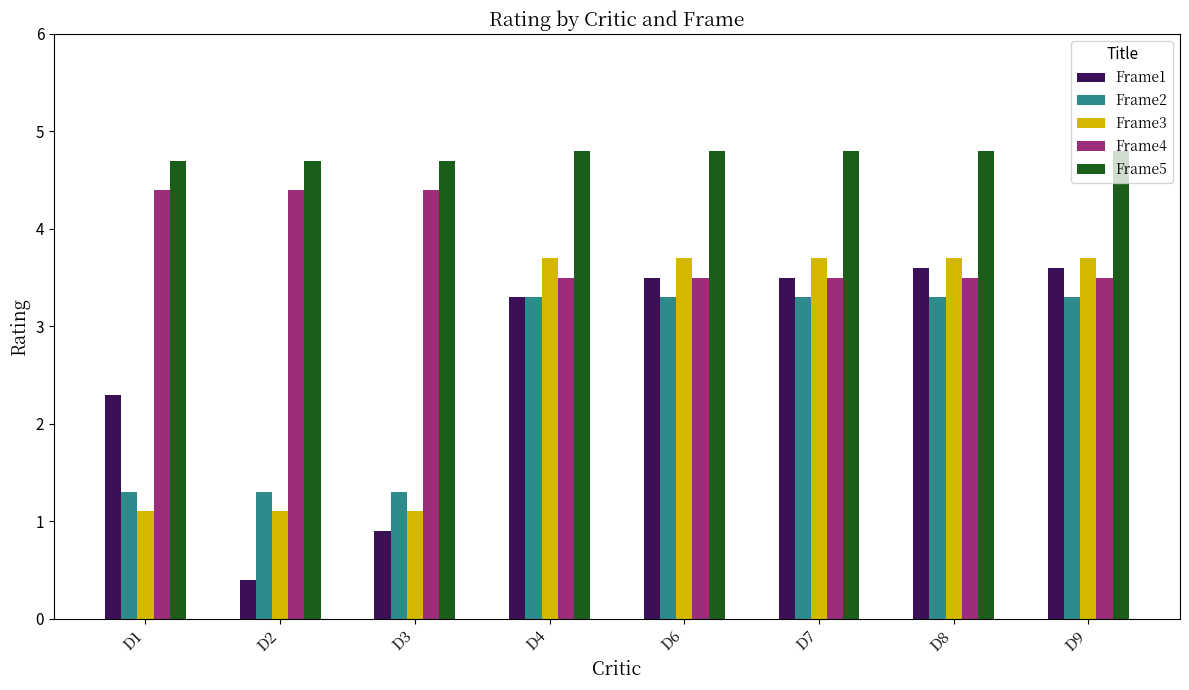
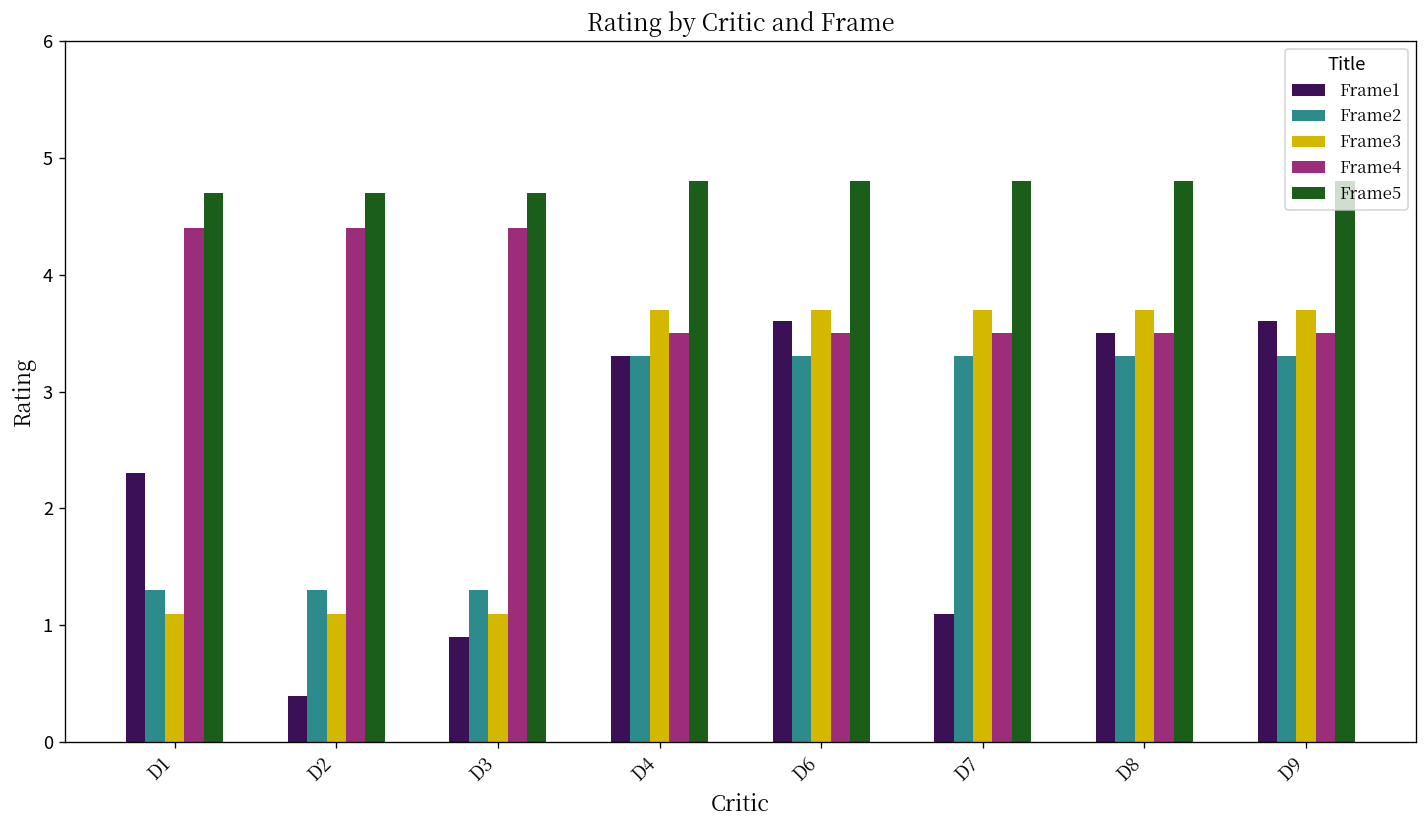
  {
    "Frame1": {
      "D1": 2.3,
      "D2": 0.4,
      "D3": 0.9,
      "D4": 3.3,
-     "D6": 3.5,
-     "D7": 3.5,
-     "D8": 3.6,
+     "D6": 3.6,
+     "D7": 1.1,
+     "D8": 3.5,
      "D9": 3.6
    },
    "Frame2": {
      "D1": 1.3,
      "D2": 1.3,
      "D3": 1.3,
      "D4": 3.3,
      "D6": 3.3,
      "D7": 3.3,
      "D8": 3.3,
      "D9": 3.3
    },
    "Frame3": {
      "D1": 1.1,
      "D2": 1.1,
      "D3": 1.1,
      "D4": 3.7,
      "D6": 3.7,
      "D7": 3.7,
      "D8": 3.7,
      "D9": 3.7
    },
    "Frame4": {
      "D1": 4.4,
      "D2": 4.4,
      "D3": 4.4,
      "D4": 3.5,
      "D6": 3.5,
      "D7": 3.5,
      "D8": 3.5,
      "D9": 3.5
    },
    "Frame5": {
      "D1": 4.7,
      "D2": 4.7,
      "D3": 4.7,
      "D4": 4.8,
      "D6": 4.8,
      "D7": 4.8,
      "D8": 4.8
    }
  }
